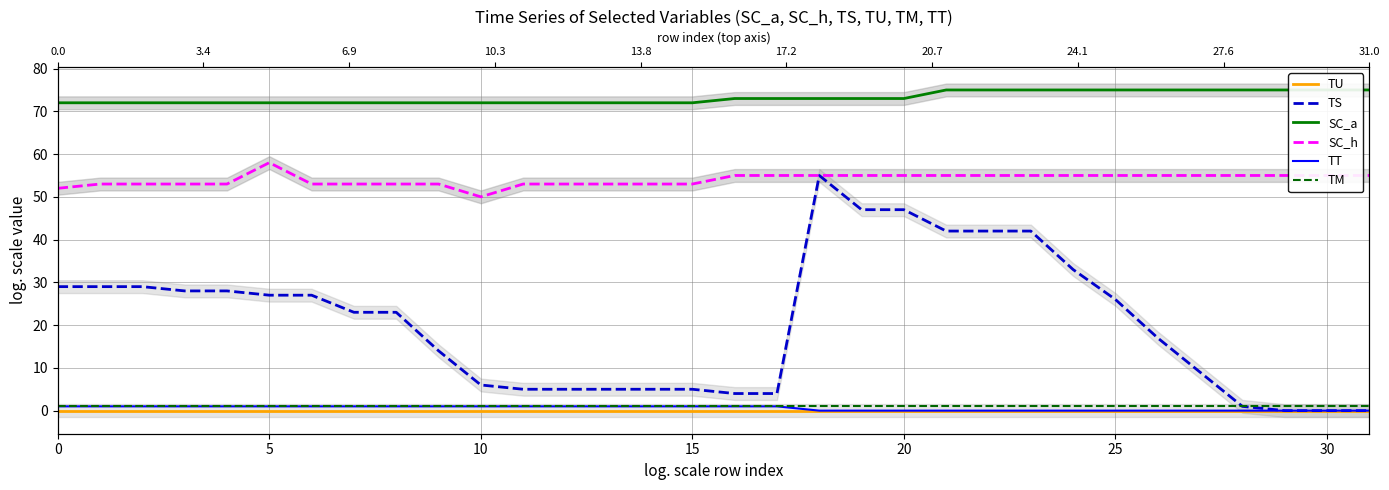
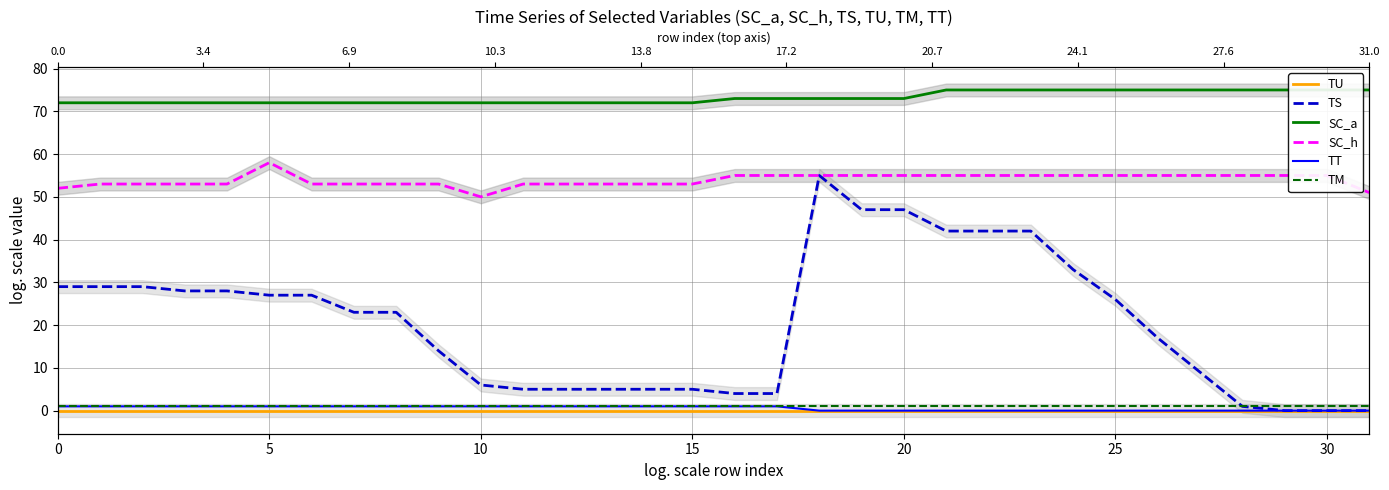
  {
    "TU": {
      "0": 0,
      "5": 0,
      "10": 0,
      "15": 0
    },
    "SC_h": {
      "0": 52,
      "5": 58,
      "10": 50,
      "15": 53,
      "20": 55,
      "25": 55,
-     "31.0": 55
+     "31.0": 51
    }
  }
